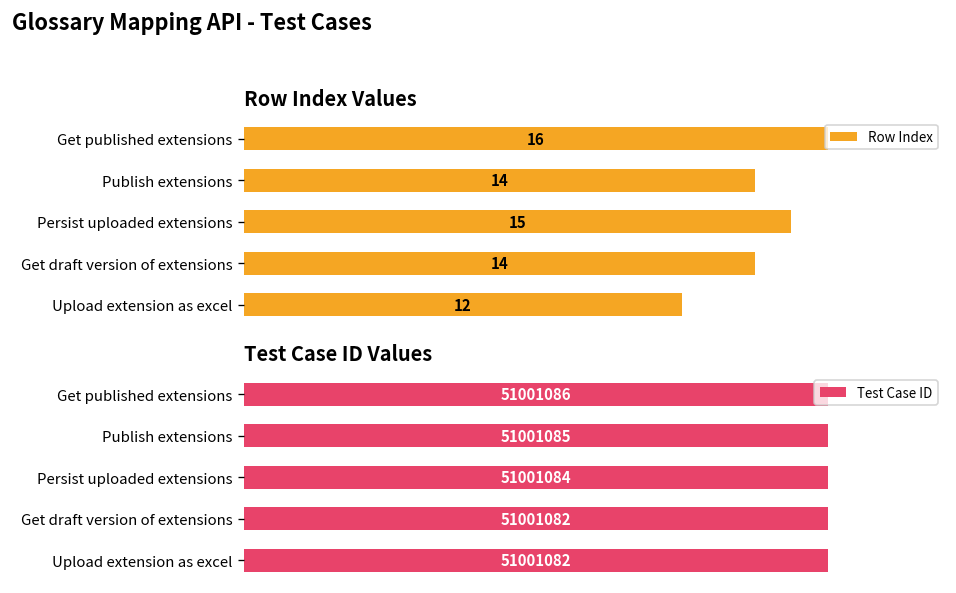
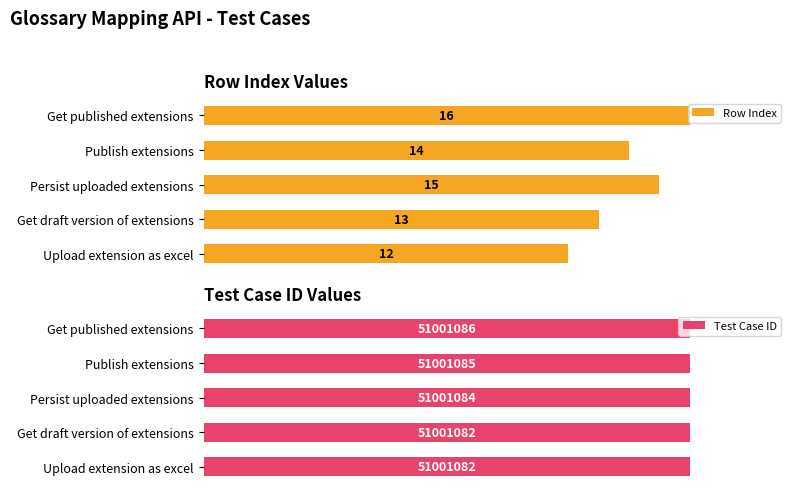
  {
    "Row Index Values": {
-     "Get draft version of extensions": 14
+     "Get draft version of extensions": 13
    }
  }
